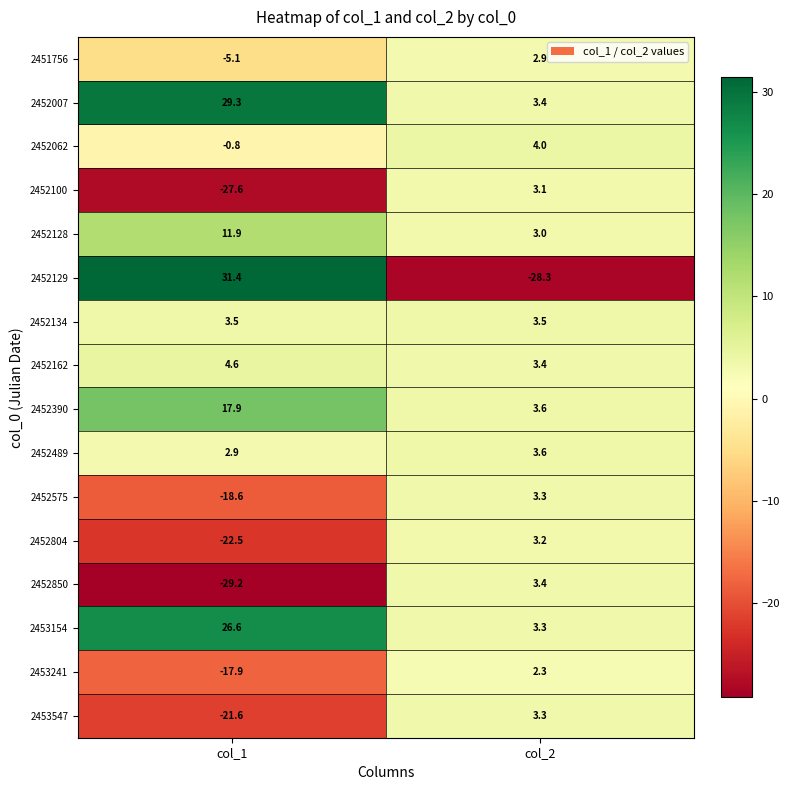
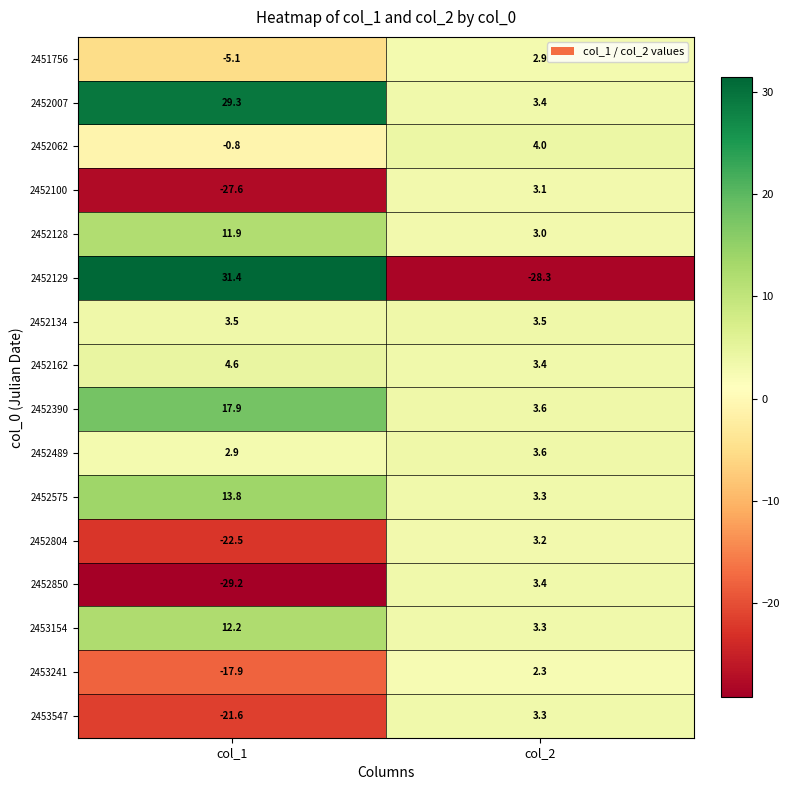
  {
    "2451756": {
      "col_1": -5.1
    },
    "2452007": {
      "col_1": 29.3,
      "col_2": 3.4
    },
    "2452062": {
      "col_1": -0.8,
      "col_2": 4.0
    },
    "2452100": {
      "col_1": -27.6,
      "col_2": 3.1
    },
    "2452128": {
      "col_1": 11.9,
      "col_2": 3.0
    },
    "2452129": {
      "col_1": 31.4,
      "col_2": -28.3
    },
    "2452134": {
      "col_1": 3.5,
      "col_2": 3.5
    },
    "2452162": {
      "col_1": 4.6,
      "col_2": 3.4
    },
    "2452390": {
      "col_1": 17.9,
      "col_2": 3.6
    },
    "2452489": {
      "col_1": 2.9,
      "col_2": 3.6
    },
    "2452575": {
-     "col_1": -18.6,
+     "col_1": 13.8,
      "col_2": 3.3
    },
    "2452804": {
      "col_1": -22.5,
      "col_2": 3.2
    },
    "2452850": {
      "col_1": -29.2,
      "col_2": 3.4
    },
    "2453154": {
-     "col_1": 26.6,
+     "col_1": 12.2,
      "col_2": 3.3
    },
    "2453241": {
      "col_1": -17.9,
      "col_2": 2.3
    },
    "2453547": {
      "col_1": -21.6,
      "col_2": 3.3
    }
  }
